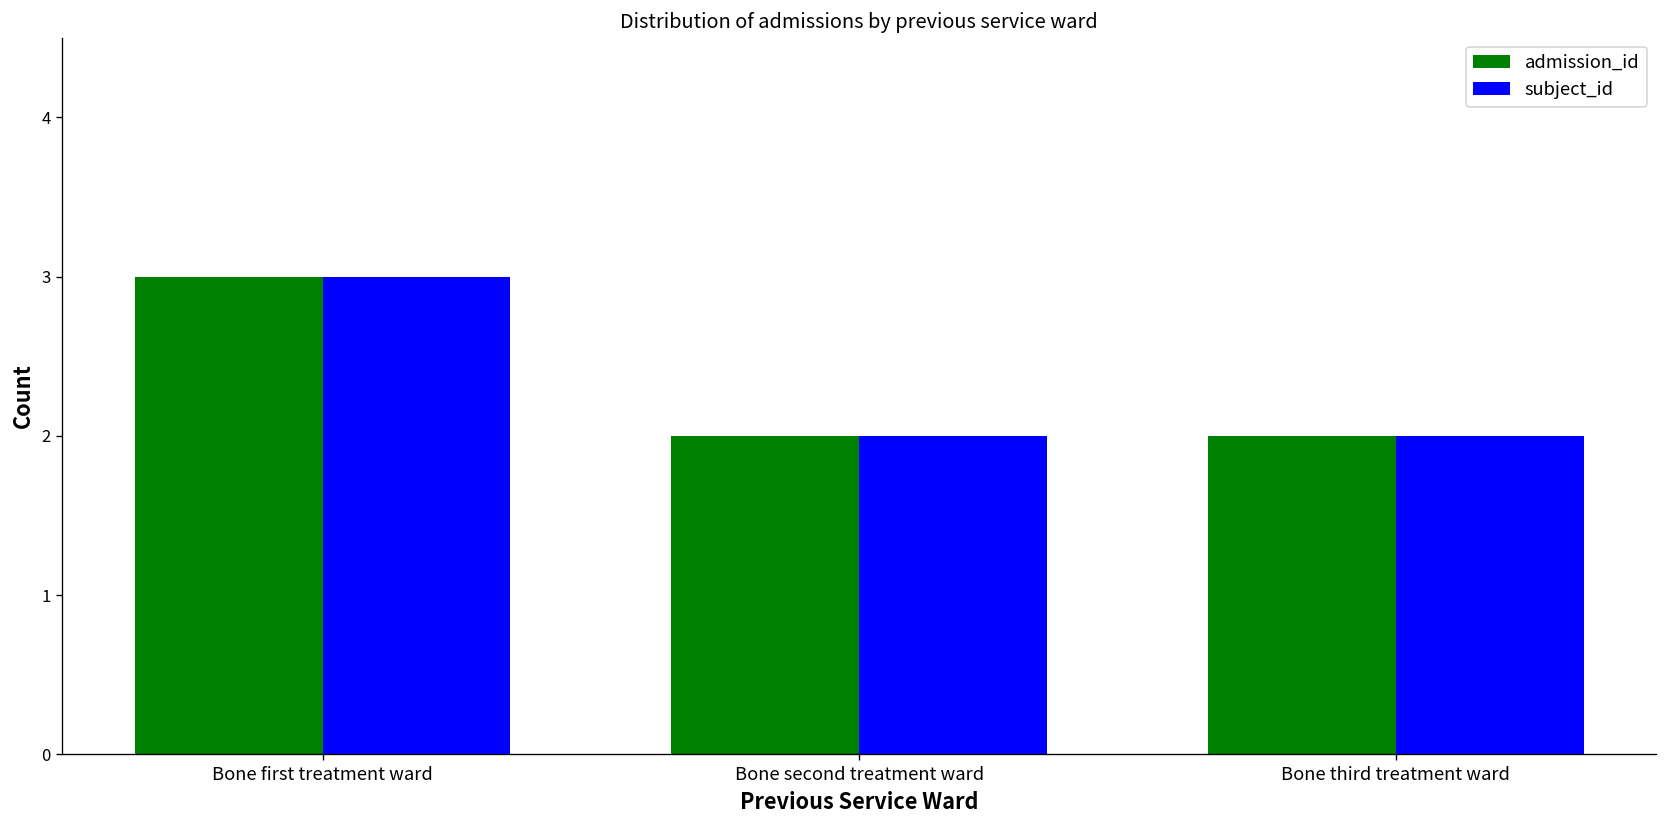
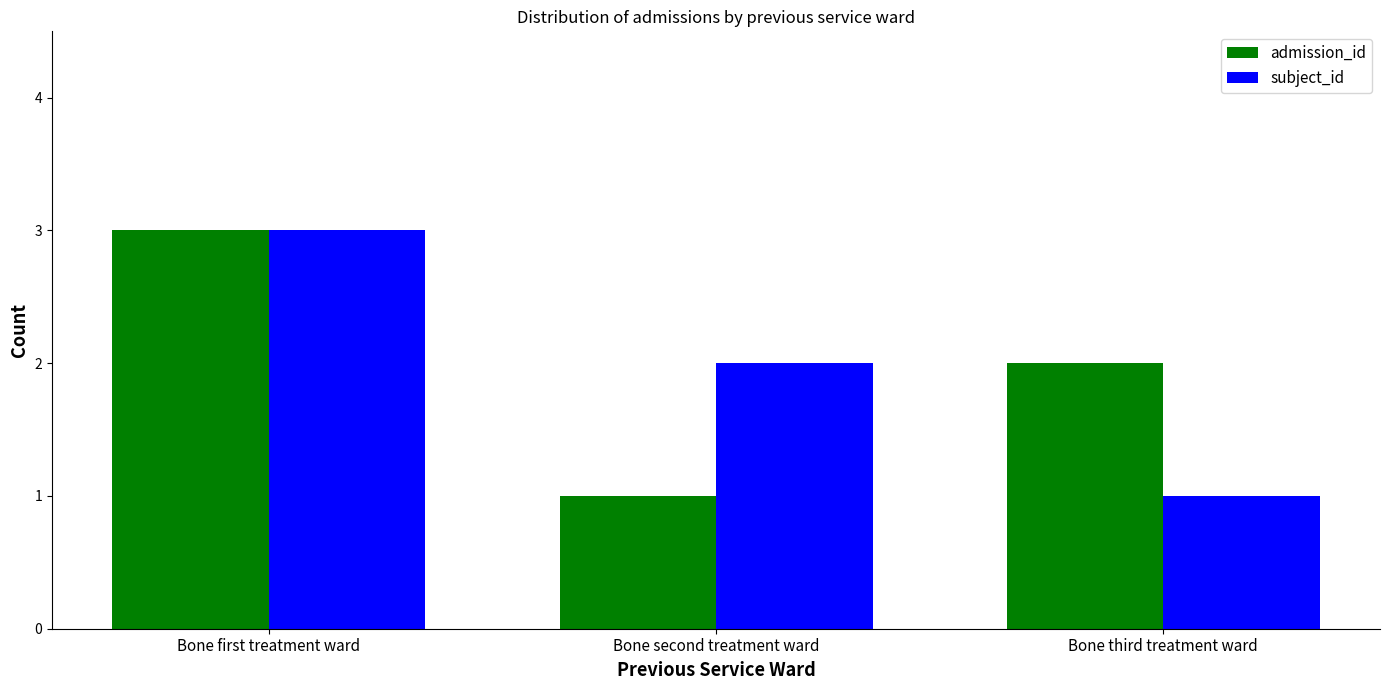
  {
    "admission_id": {
      "Bone first treatment ward": 3,
-     "Bone second treatment ward": 2,
+     "Bone second treatment ward": 1,
      "Bone third treatment ward": 2
    },
    "subject_id": {
      "Bone first treatment ward": 3,
      "Bone second treatment ward": 2,
-     "Bone third treatment ward": 2
+     "Bone third treatment ward": 1
    }
  }
